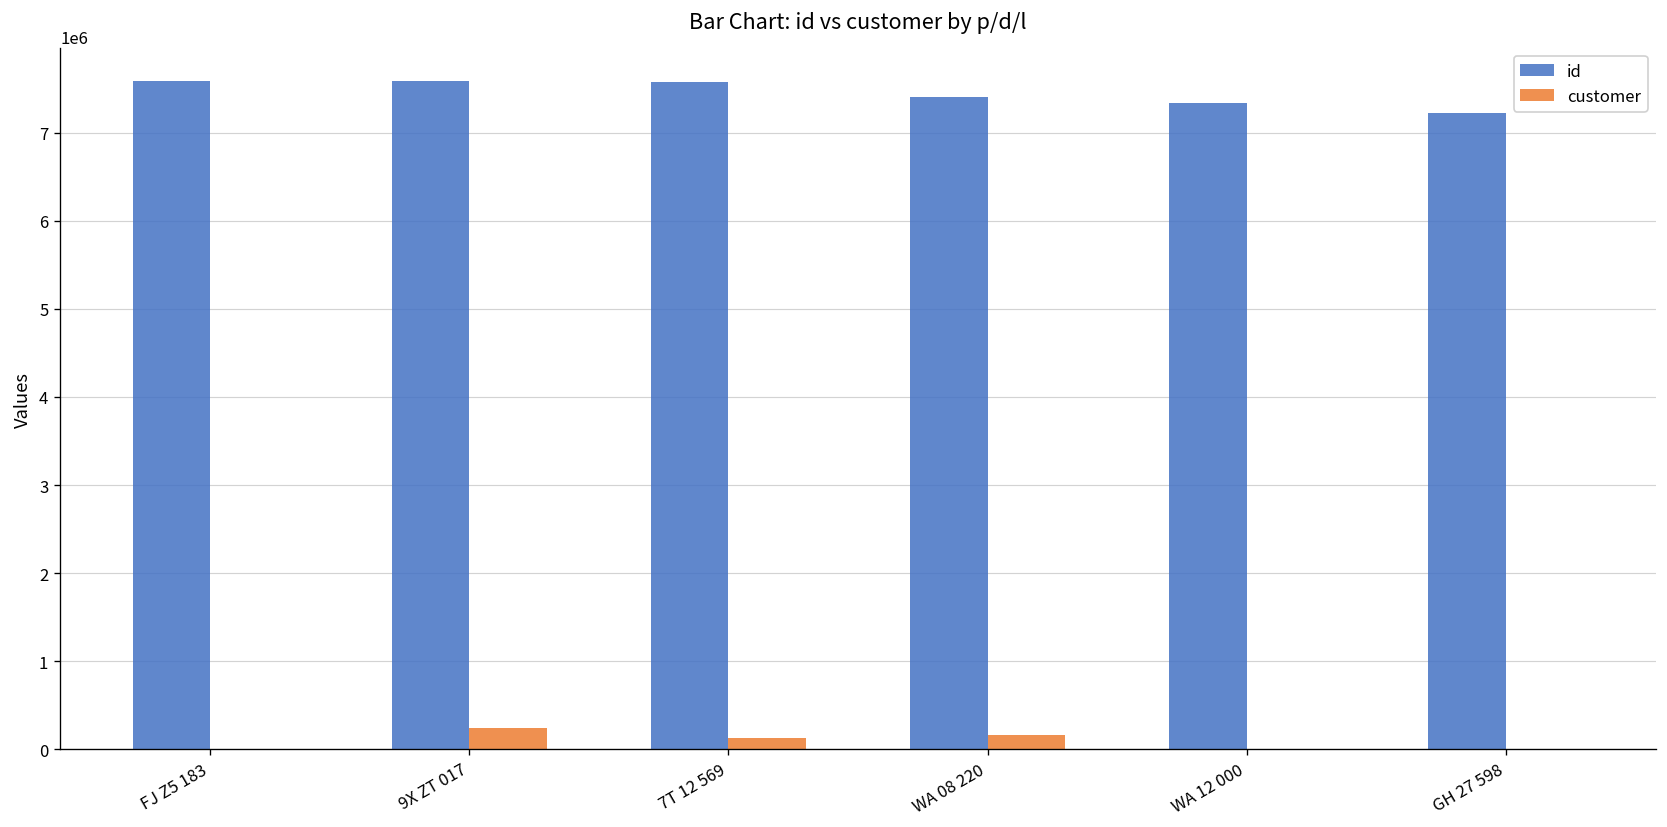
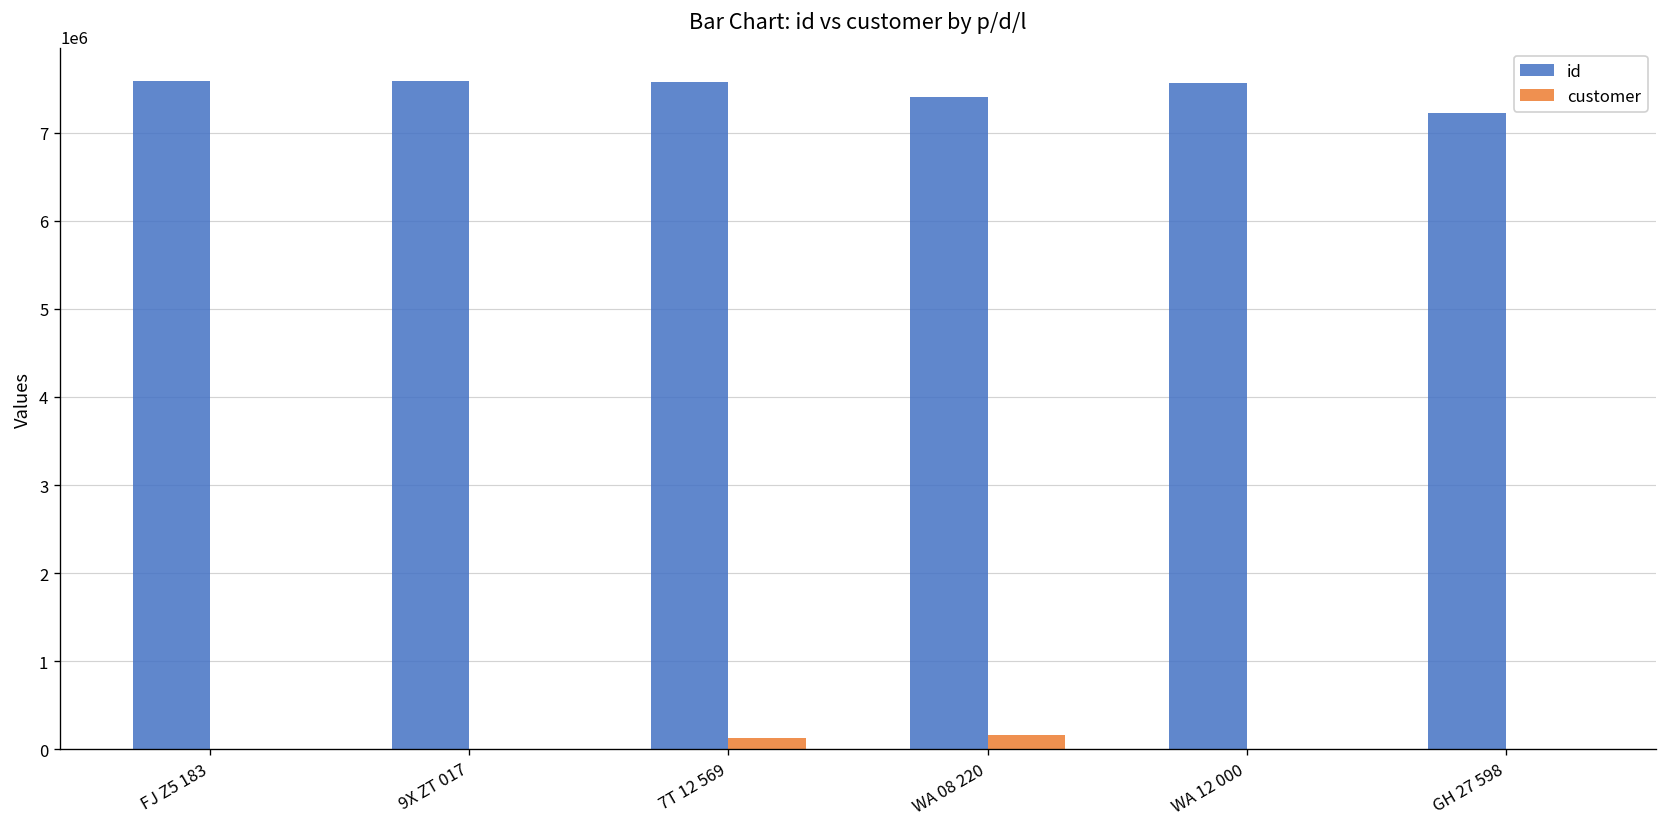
  {
    "id": {
      "FJ Z5 183": 7600000,
      "9X ZT 017": 7600000,
      "7T 12 569": 7600000,
      "WA 08 220": 7400000,
-     "WA 12 000": 7300000,
+     "WA 12 000": 7600000,
      "GH 27 598": 7200000
    },
    "customer": {
-     "9X ZT 017": 200000,
+     "9X ZT 017": 0,
      "7T 12 569": 100000,
      "WA 08 220": 200000
    }
  }
